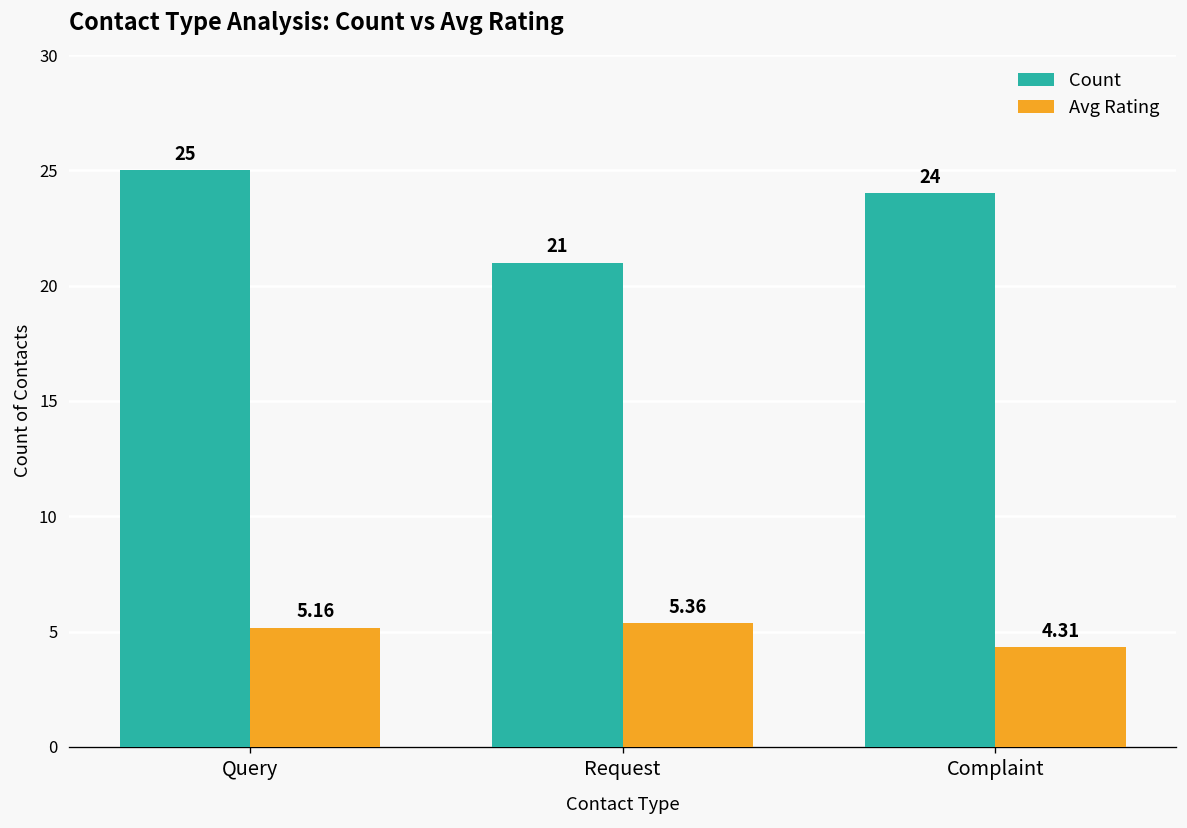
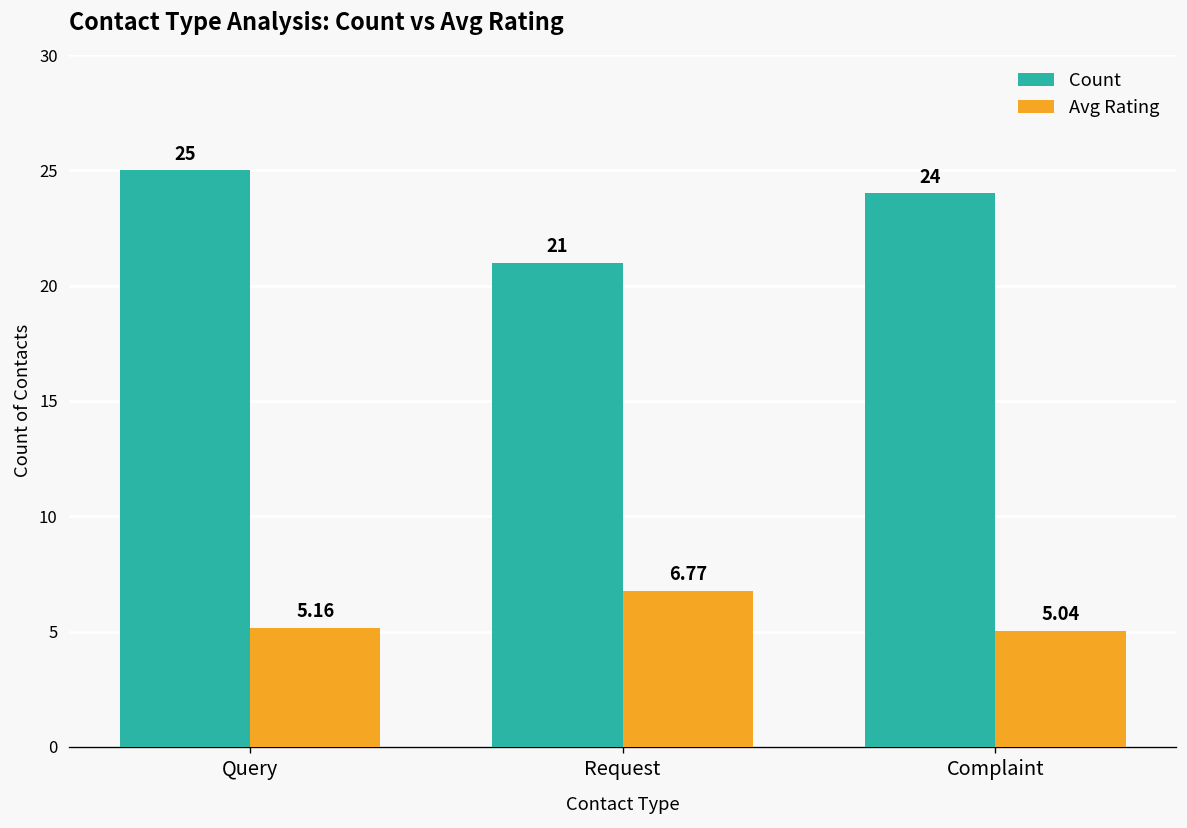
  {
    "Count": {
      "Query": 25,
      "Request": 21,
      "Complaint": 24
    },
    "Avg Rating": {
      "Query": 5.16,
-     "Request": 5.36,
-     "Complaint": 4.31
+     "Request": 6.77,
+     "Complaint": 5.04
    }
  }
